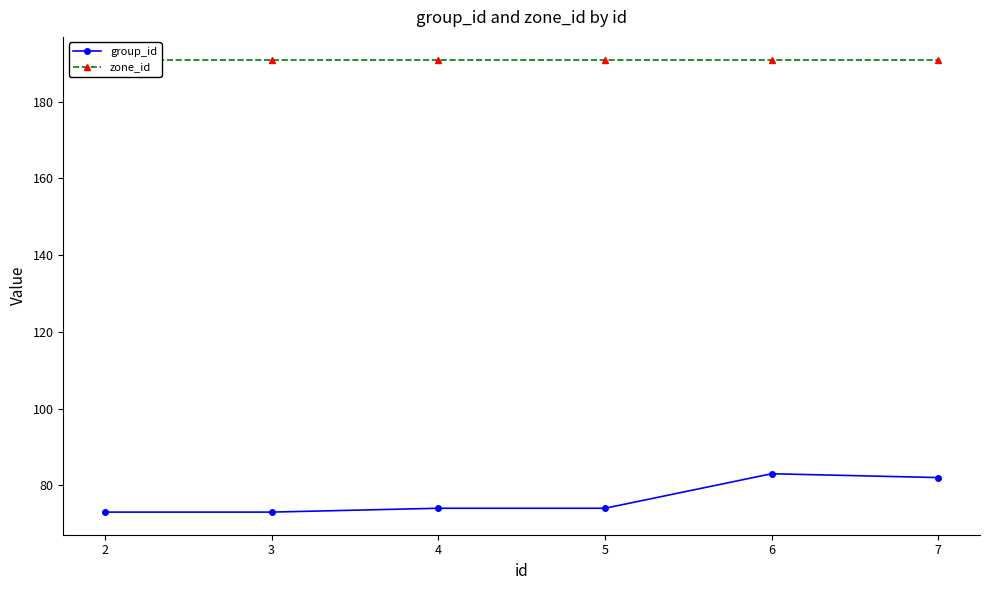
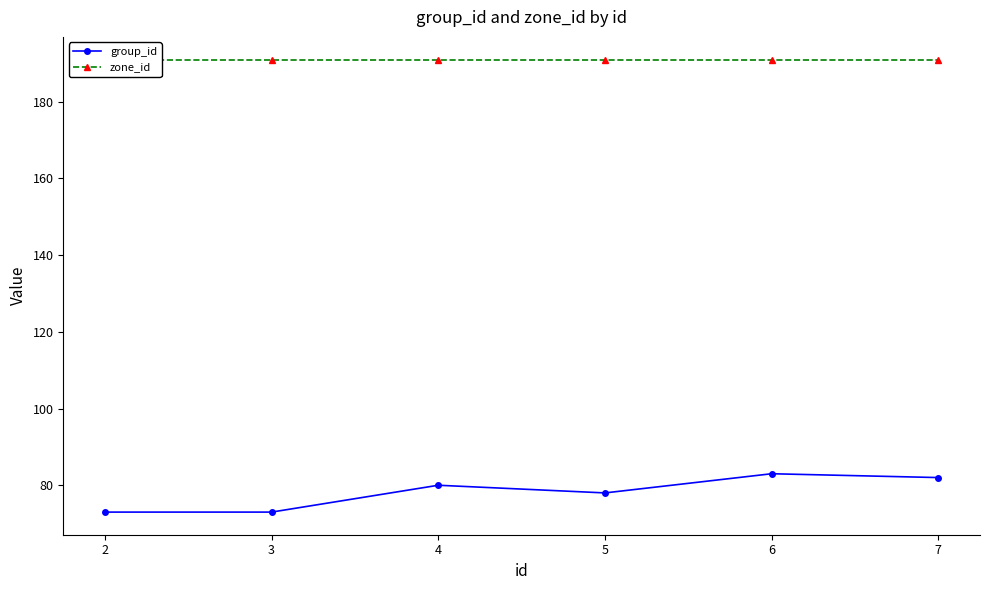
  {
    "group_id": {
      "2": 73,
      "3": 73,
-     "4": 74,
-     "5": 74,
+     "4": 80,
+     "5": 78,
      "6": 83,
      "7": 82
    },
    "zone_id": {
      "3": 191,
      "4": 191,
      "5": 191,
      "6": 191,
      "7": 191
    }
  }
